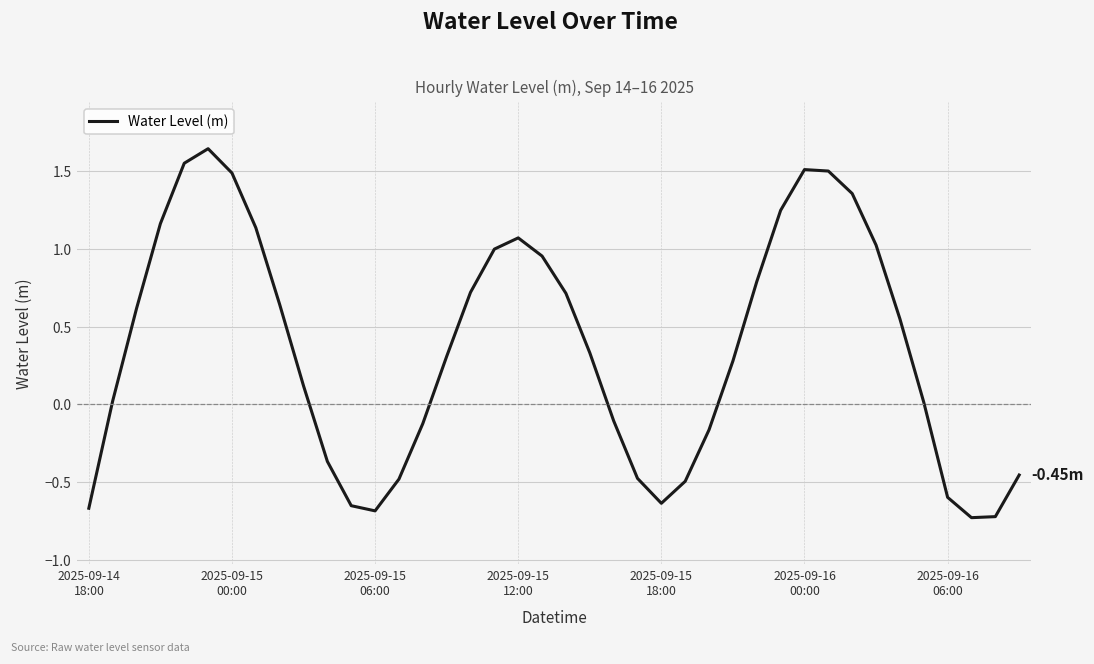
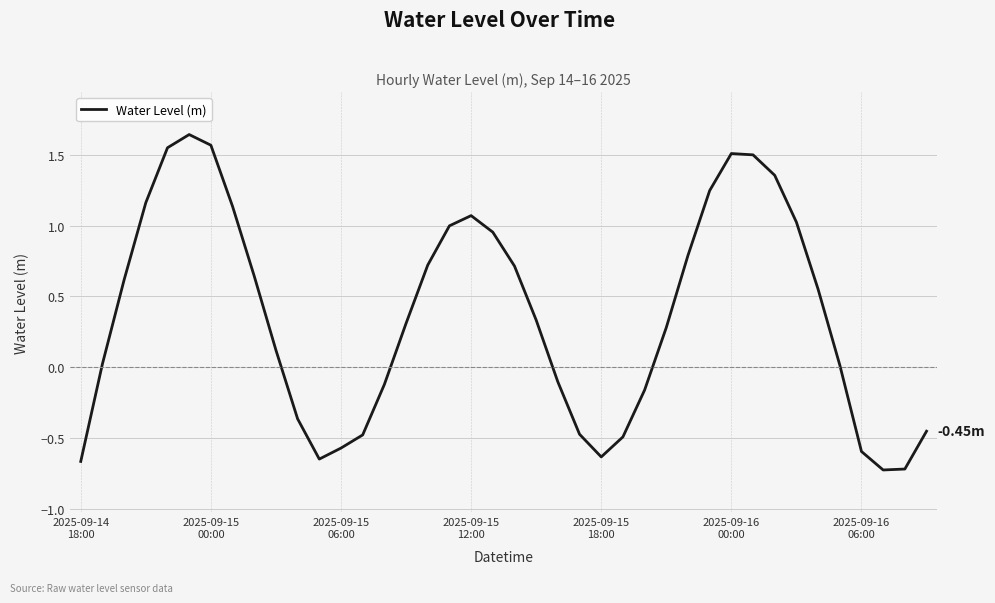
  {
    "2025-09-14 18:00": -0.67,
-   "2025-09-15 00:00": 1.49,
-   "2025-09-15 06:00": -0.68,
+   "2025-09-15 00:00": 1.57,
+   "2025-09-15 06:00": -0.57,
    "2025-09-15 12:00": 1.07,
    "2025-09-15 18:00": -0.63,
    "2025-09-16 00:00": 1.51,
    "2025-09-16 06:00": -0.60
  }
